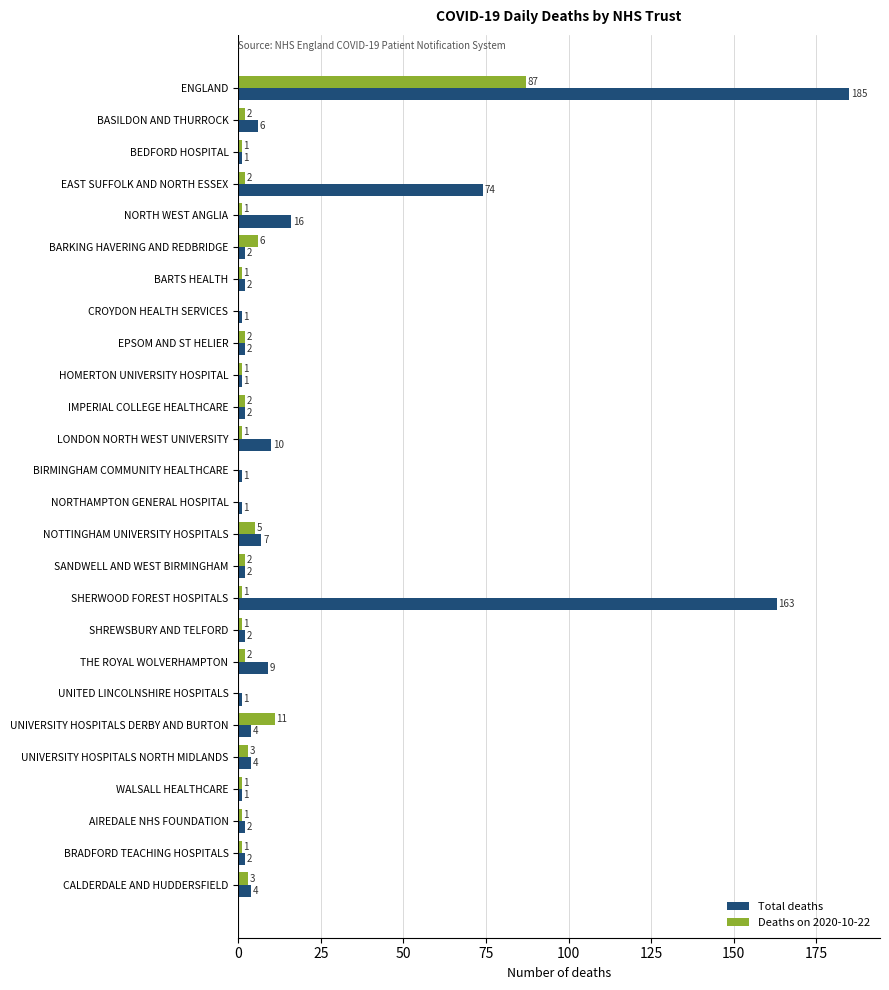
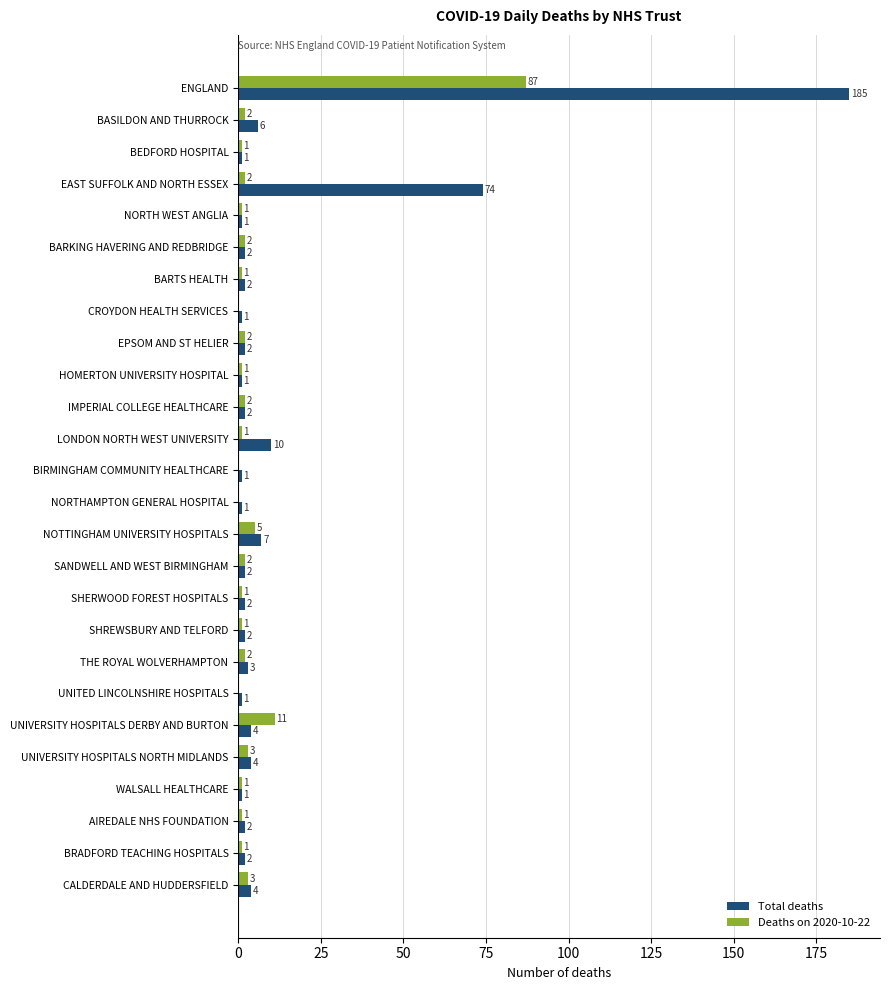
  {
    "Total deaths": {
      "ENGLAND": 185,
      "BASILDON AND THURROCK": 6,
      "BEDFORD HOSPITAL": 1,
      "EAST SUFFOLK AND NORTH ESSEX": 74,
-     "NORTH WEST ANGLIA": 16,
+     "NORTH WEST ANGLIA": 1,
      "BARKING HAVERING AND REDBRIDGE": 2,
      "BARTS HEALTH": 2,
      "CROYDON HEALTH SERVICES": 1,
      "EPSOM AND ST HELIER": 2,
      "HOMERTON UNIVERSITY HOSPITAL": 1,
      "IMPERIAL COLLEGE HEALTHCARE": 2,
      "LONDON NORTH WEST UNIVERSITY": 10,
      "BIRMINGHAM COMMUNITY HEALTHCARE": 1,
      "NORTHAMPTON GENERAL HOSPITAL": 1,
      "NOTTINGHAM UNIVERSITY HOSPITALS": 7,
      "SANDWELL AND WEST BIRMINGHAM": 2,
-     "SHERWOOD FOREST HOSPITALS": 163,
+     "SHERWOOD FOREST HOSPITALS": 2,
      "SHREWSBURY AND TELFORD": 2,
-     "THE ROYAL WOLVERHAMPTON": 9,
+     "THE ROYAL WOLVERHAMPTON": 3,
      "UNITED LINCOLNSHIRE HOSPITALS": 1,
      "UNIVERSITY HOSPITALS DERBY AND BURTON": 4,
      "UNIVERSITY HOSPITALS NORTH MIDLANDS": 4,
      "WALSALL HEALTHCARE": 1,
      "AIREDALE NHS FOUNDATION": 2,
      "BRADFORD TEACHING HOSPITALS": 2,
      "CALDERDALE AND HUDDERSFIELD": 4
    },
    "Deaths on 2020-10-22": {
      "ENGLAND": 87,
      "BASILDON AND THURROCK": 2,
      "BEDFORD HOSPITAL": 1,
      "EAST SUFFOLK AND NORTH ESSEX": 2,
      "NORTH WEST ANGLIA": 1,
-     "BARKING HAVERING AND REDBRIDGE": 6,
+     "BARKING HAVERING AND REDBRIDGE": 2,
      "BARTS HEALTH": 1,
      "EPSOM AND ST HELIER": 2,
      "HOMERTON UNIVERSITY HOSPITAL": 1,
      "IMPERIAL COLLEGE HEALTHCARE": 2,
      "LONDON NORTH WEST UNIVERSITY": 1,
      "NOTTINGHAM UNIVERSITY HOSPITALS": 5,
      "SANDWELL AND WEST BIRMINGHAM": 2,
      "SHERWOOD FOREST HOSPITALS": 1,
      "SHREWSBURY AND TELFORD": 1,
      "THE ROYAL WOLVERHAMPTON": 2,
      "UNIVERSITY HOSPITALS DERBY AND BURTON": 11,
      "UNIVERSITY HOSPITALS NORTH MIDLANDS": 3,
      "WALSALL HEALTHCARE": 1,
      "AIREDALE NHS FOUNDATION": 1,
      "BRADFORD TEACHING HOSPITALS": 1,
      "CALDERDALE AND HUDDERSFIELD": 3
    }
  }
